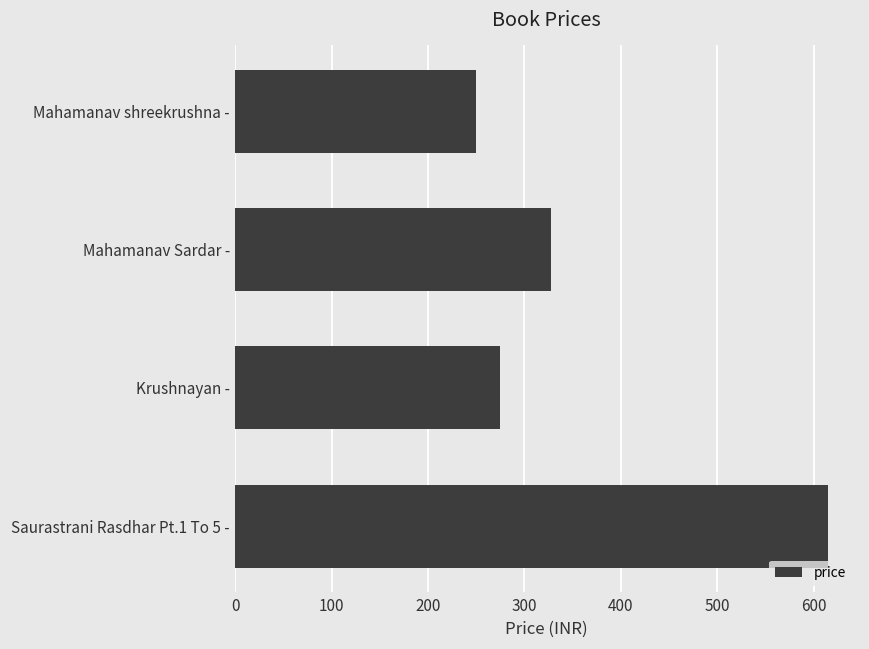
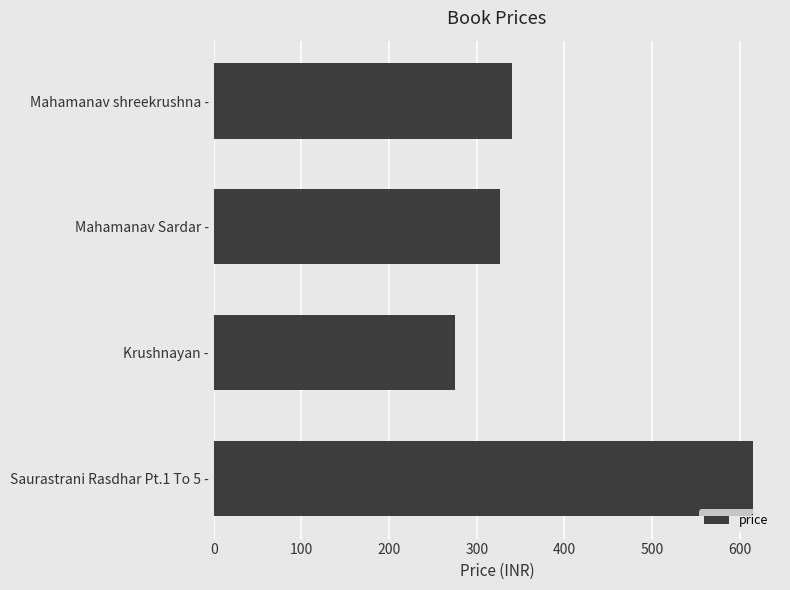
  {
-   "Mahamanav shreekrushna -": 250,
+   "Mahamanav shreekrushna -": 340,
    "Mahamanav Sardar -": 330,
    "Krushnayan -": 280,
    "Saurastrani Rasdhar Pt.1 To 5 -": 620
  }
